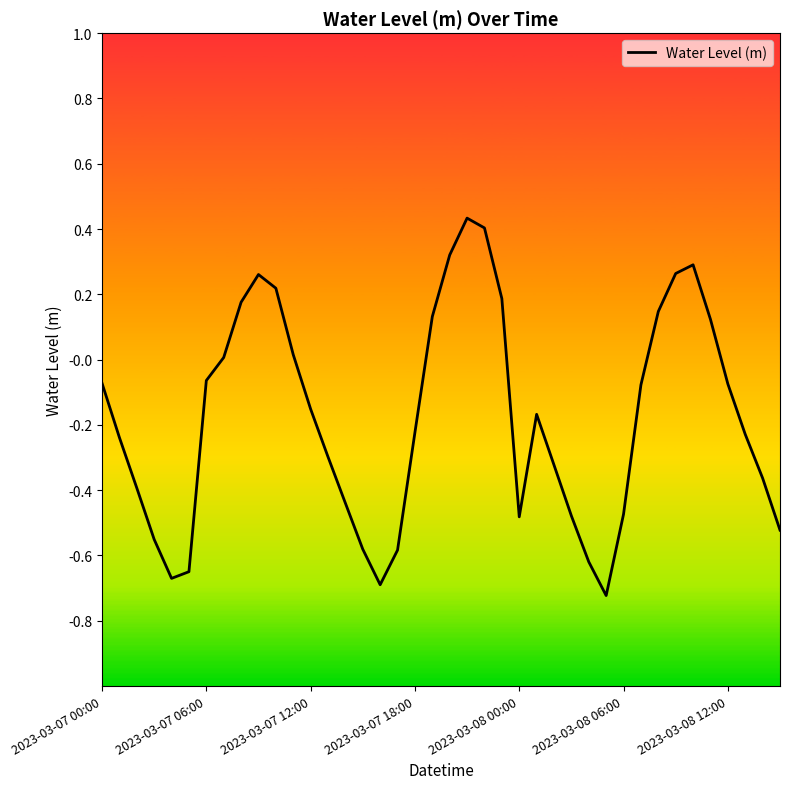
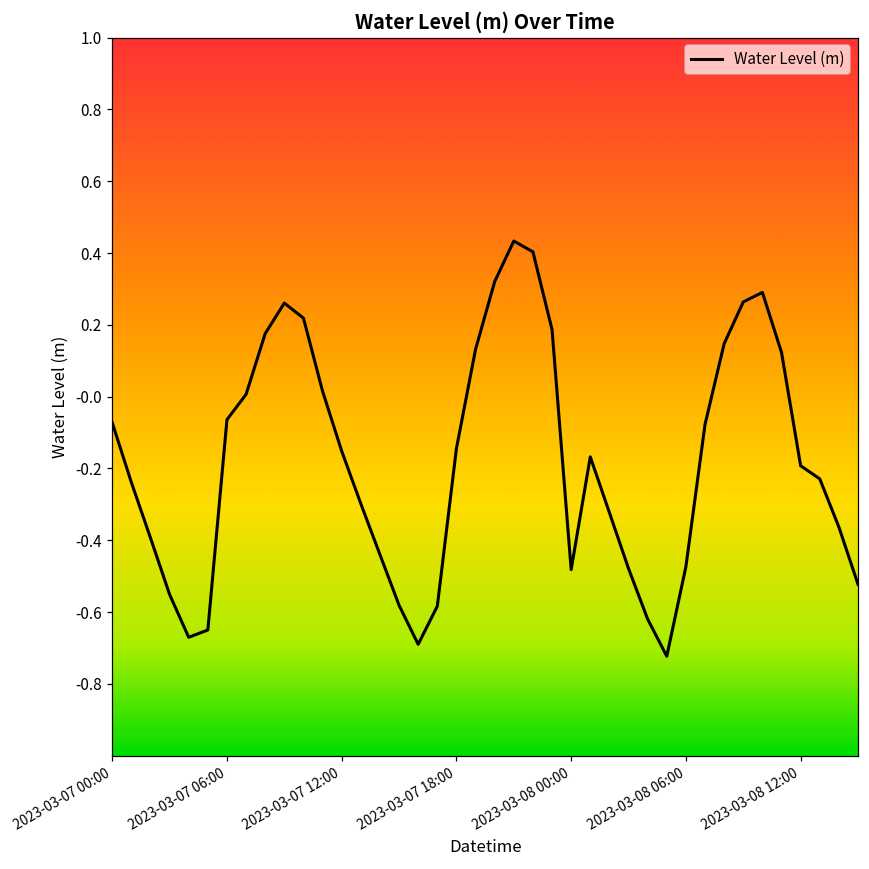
  {
    "2023-03-07 00:00": -0.07,
    "2023-03-07 06:00": -0.06,
    "2023-03-07 12:00": -0.15,
-   "2023-03-07 18:00": -0.22,
+   "2023-03-07 18:00": -0.14,
    "2023-03-08 00:00": -0.48,
    "2023-03-08 06:00": -0.47,
-   "2023-03-08 12:00": -0.07
+   "2023-03-08 12:00": -0.19
  }
